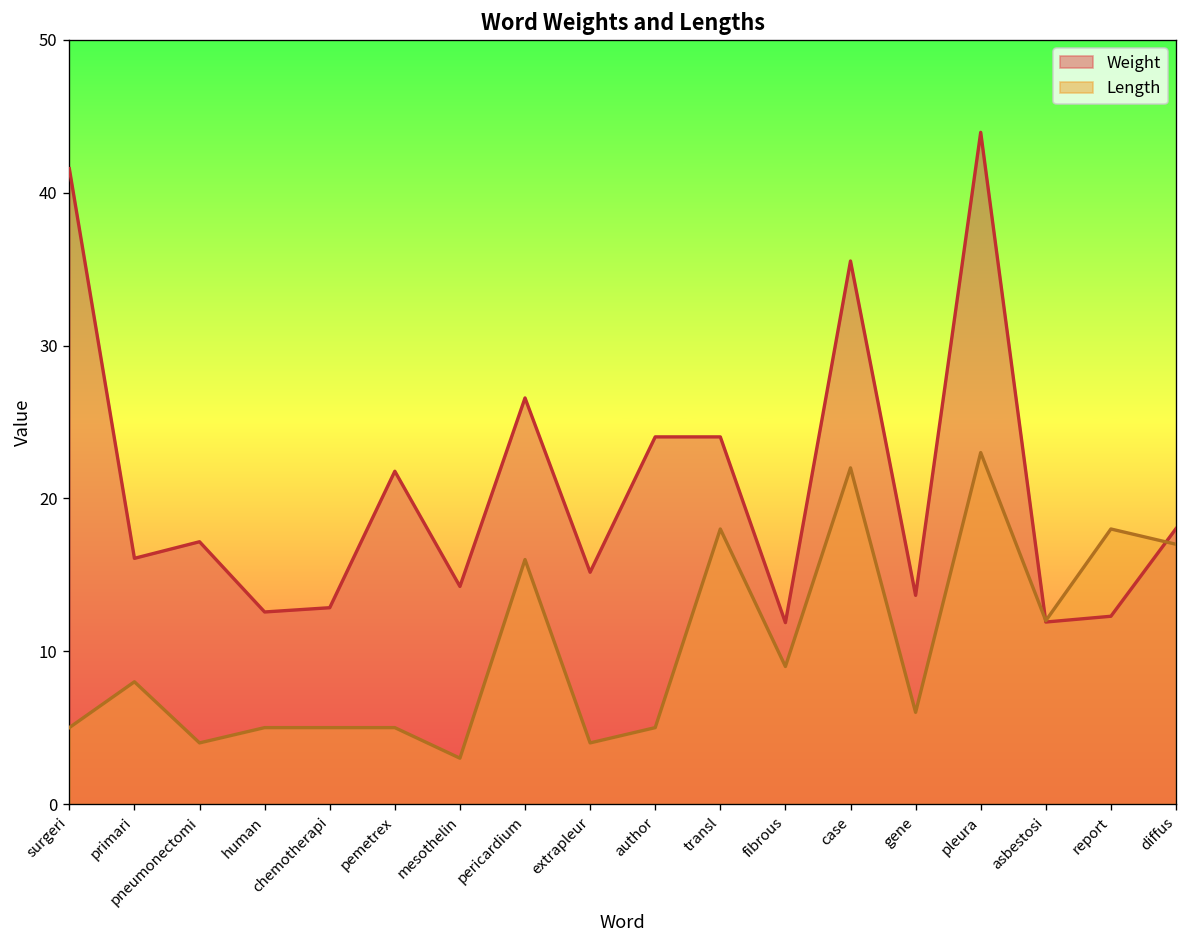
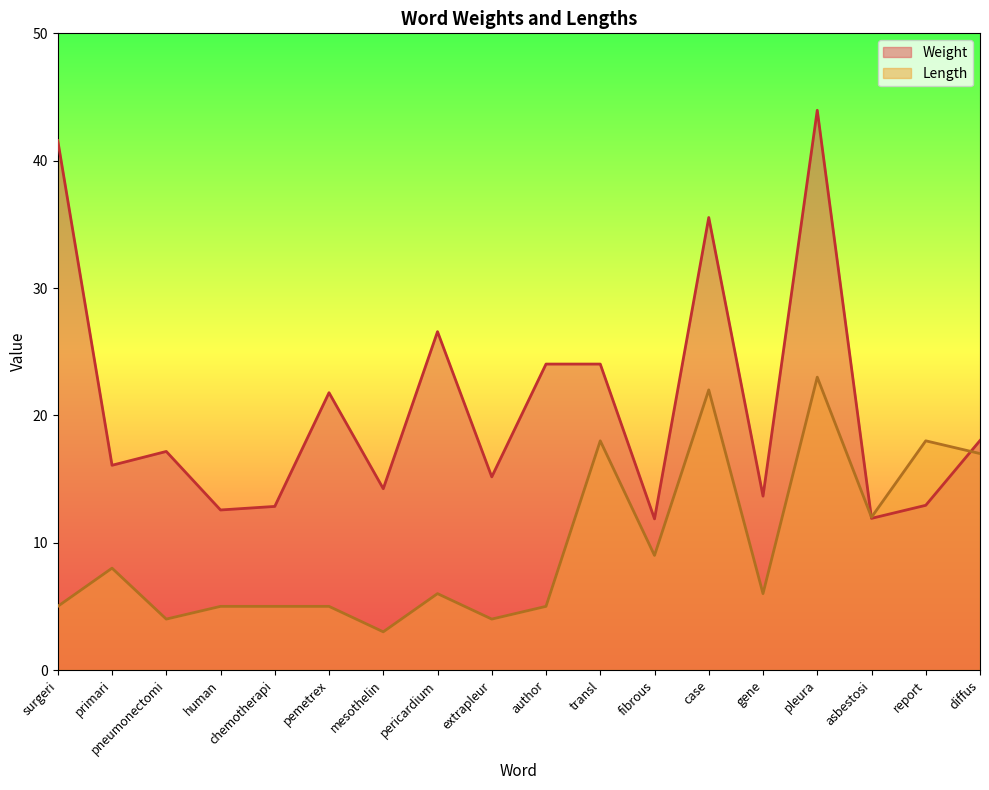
  {
    "Weight": {
      "surgeri": 41.6,
      "primari": 16.1,
      "pneumonectomi": 17.2,
      "human": 12.6,
      "chemotherapi": 12.8,
      "pemetrex": 21.8,
      "mesothelin": 14.2,
      "pericardium": 26.6,
      "extrapleur": 15.2,
      "author": 24.0,
      "transl": 24.0,
      "fibrous": 11.9,
      "case": 35.5,
      "gene": 13.7,
      "pleura": 44.0,
-     "report": 12.3,
+     "report": 12.9,
      "diffus": 18.0
    },
    "Length": {
      "surgeri": 5,
      "primari": 8,
      "pneumonectomi": 4,
      "human": 5,
      "chemotherapi": 5,
      "pemetrex": 5,
      "mesothelin": 3,
-     "pericardium": 16,
+     "pericardium": 6,
      "extrapleur": 4,
      "author": 5,
      "transl": 18,
      "fibrous": 9,
      "case": 22,
      "gene": 6,
      "pleura": 23,
      "report": 18,
      "diffus": 17
    }
  }
